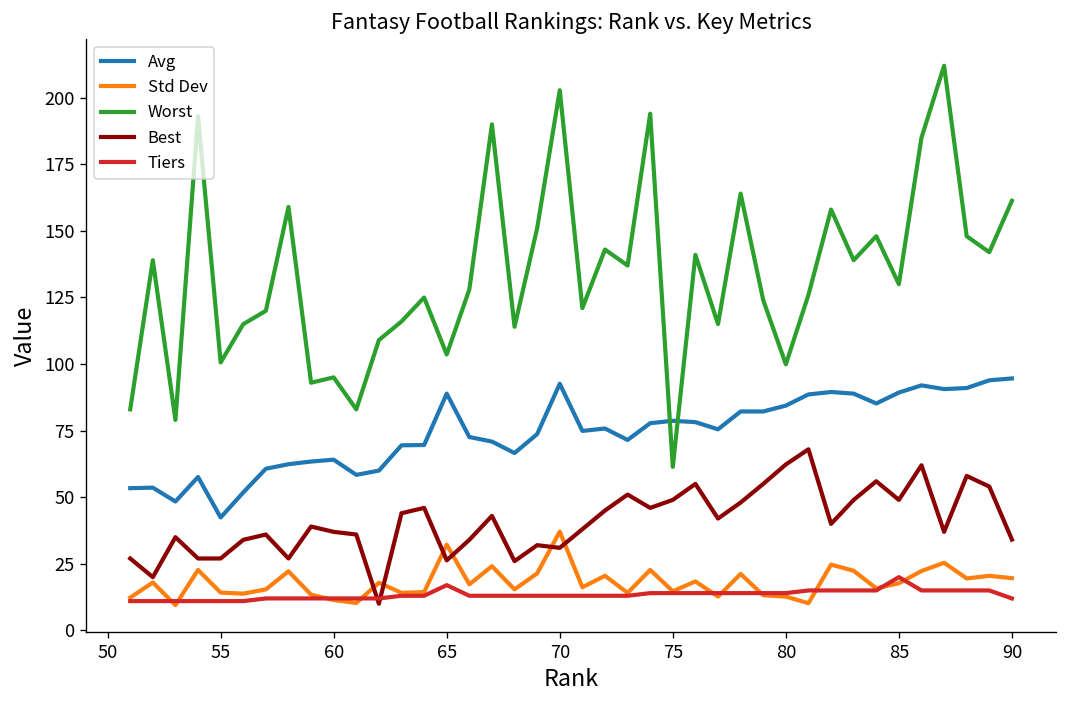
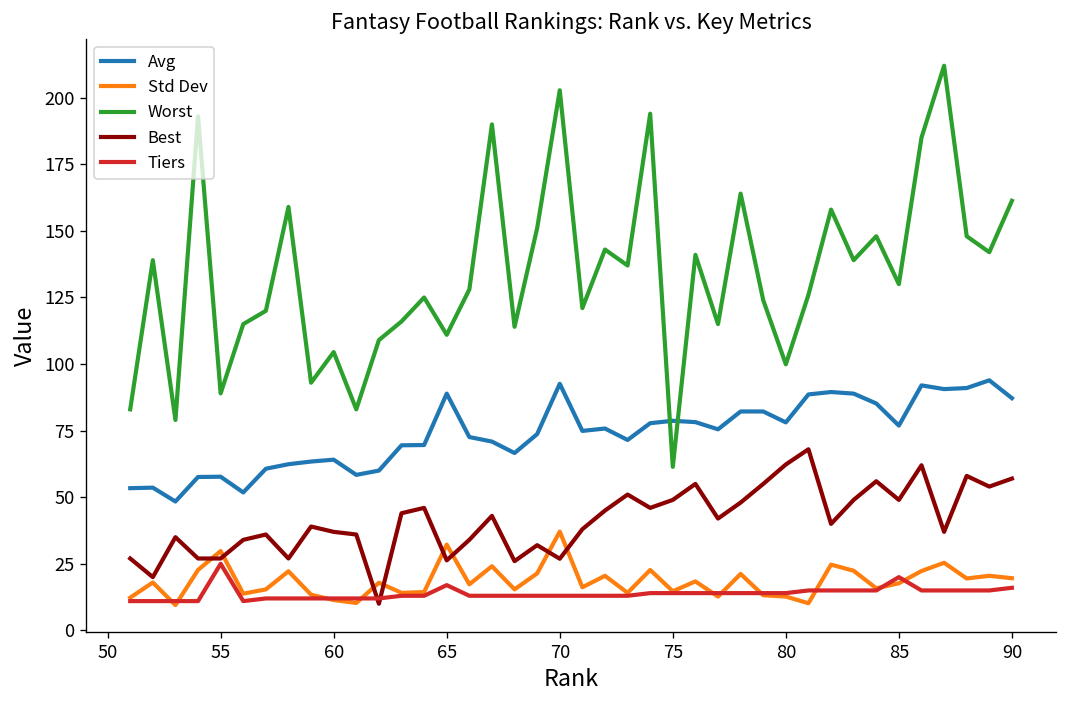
  {
    "Avg": {
-     "55": 42,
+     "55": 58,
      "60": 64,
      "65": 89,
      "70": 93,
      "75": 79,
-     "80": 84,
-     "85": 89,
-     "90": 95
+     "80": 78,
+     "85": 77,
+     "90": 87
    },
    "Std Dev": {
-     "55": 14,
+     "55": 30,
      "65": 32,
      "70": 37,
      "80": 13,
      "85": 18,
      "90": 20
    },
    "Worst": {
-     "55": 101,
-     "60": 95,
-     "65": 104,
+     "55": 89,
+     "60": 105,
+     "65": 111,
      "70": 203,
      "75": 61,
      "80": 100,
      "85": 130,
      "90": 161
    },
    "Best": {
      "55": 27,
      "60": 37,
      "65": 26,
-     "70": 31,
+     "70": 27,
      "75": 49,
      "80": 62,
      "85": 49,
-     "90": 34
+     "90": 57
    },
    "Tiers": {
-     "55": 11,
+     "55": 25,
      "65": 17,
      "70": 13,
      "80": 14,
      "85": 20,
-     "90": 12
+     "90": 16
    }
  }
